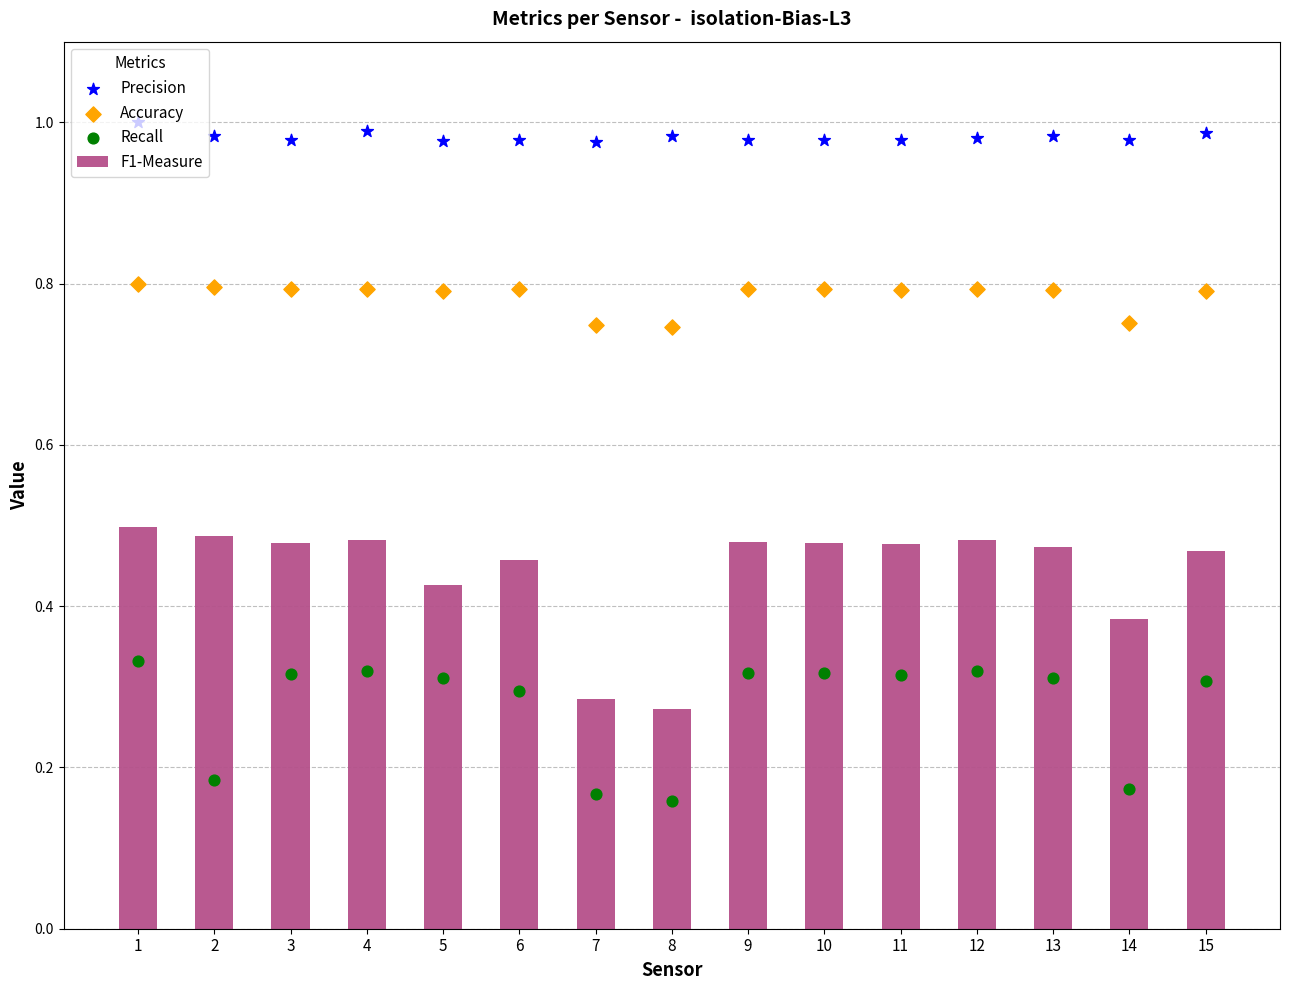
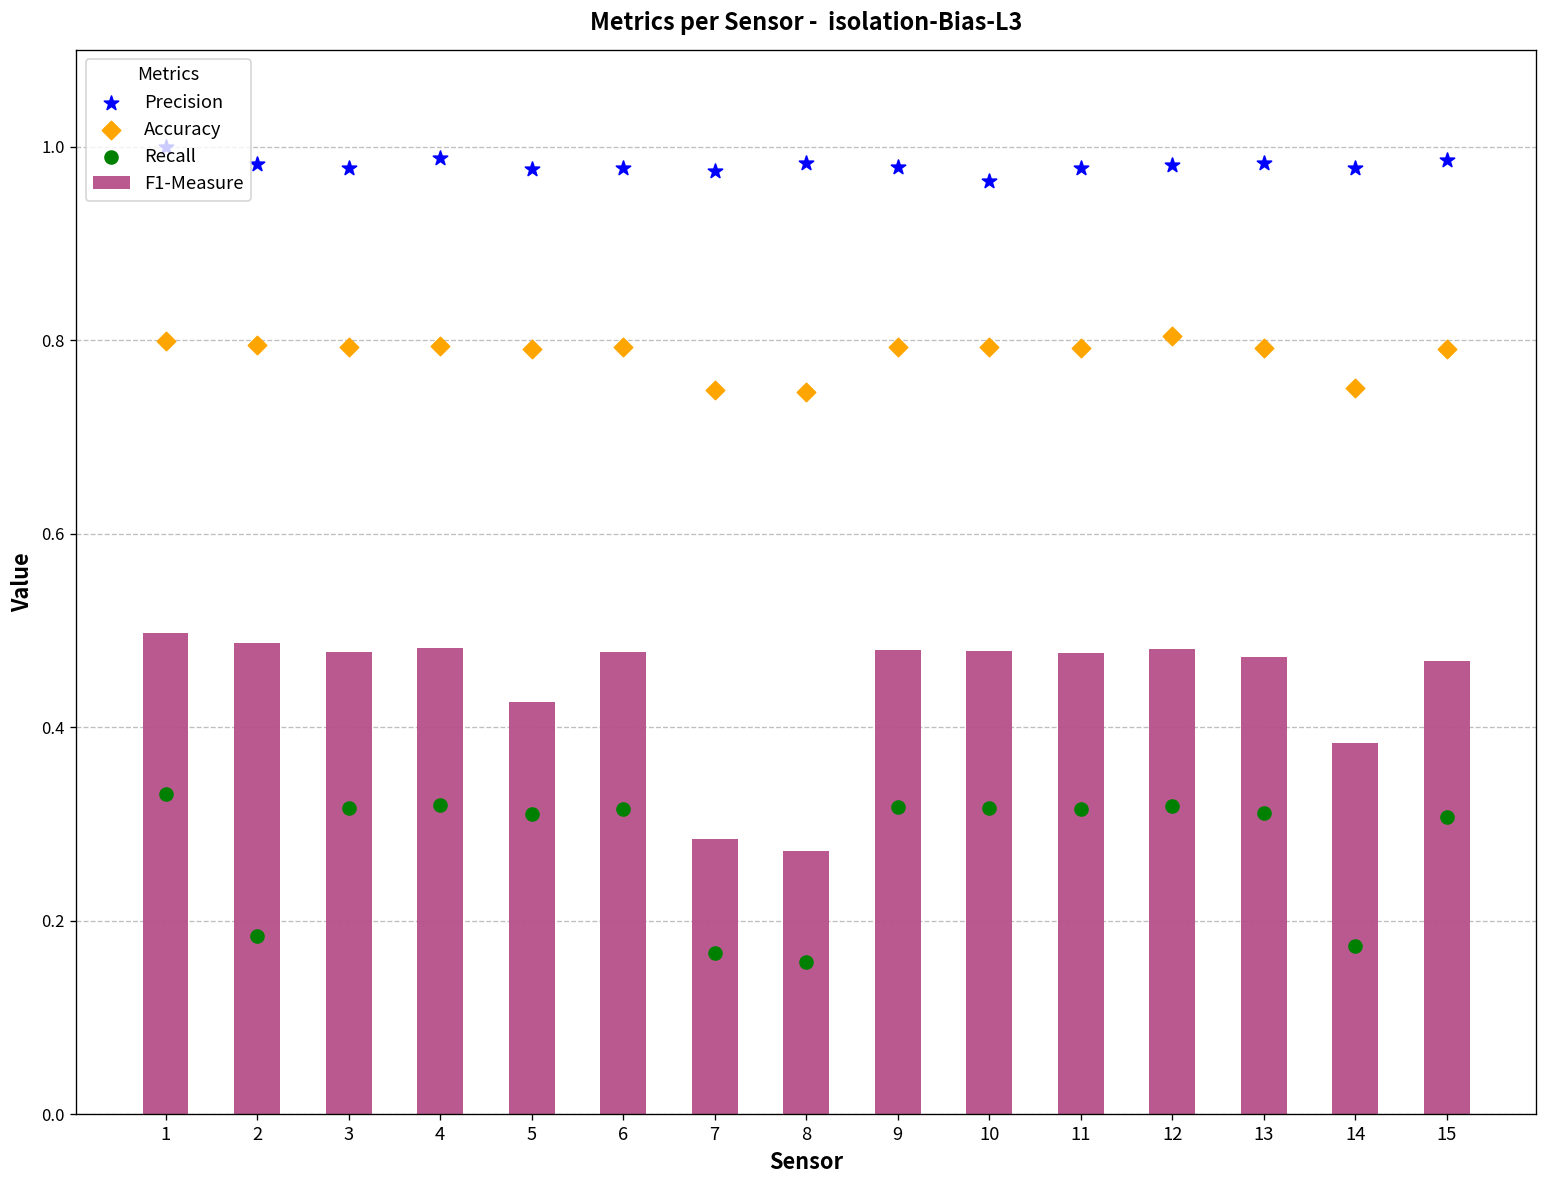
  {
    "F1-Measure": {
      "1": 0.50,
      "2": 0.49,
      "3": 0.48,
      "4": 0.48,
      "5": 0.43,
-     "6": 0.46,
+     "6": 0.48,
      "7": 0.28,
      "8": 0.27,
      "9": 0.48,
      "10": 0.48,
      "11": 0.48,
      "12": 0.48,
      "13": 0.47,
      "14": 0.38,
      "15": 0.47
    },
    "Precision": {
-     "10": 0.98
+     "10": 0.96
    },
    "Accuracy": {
-     "12": 0.79
+     "12": 0.80
    },
    "Recall": {
-     "6": 0.29
+     "6": 0.32
    }
  }
